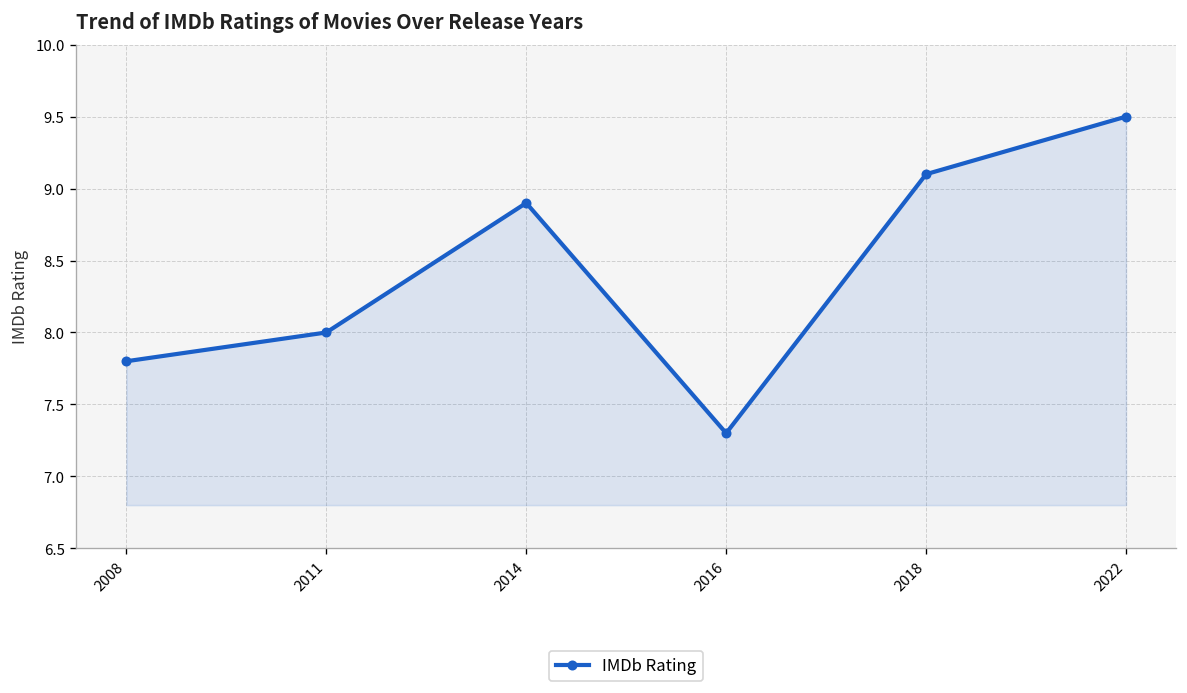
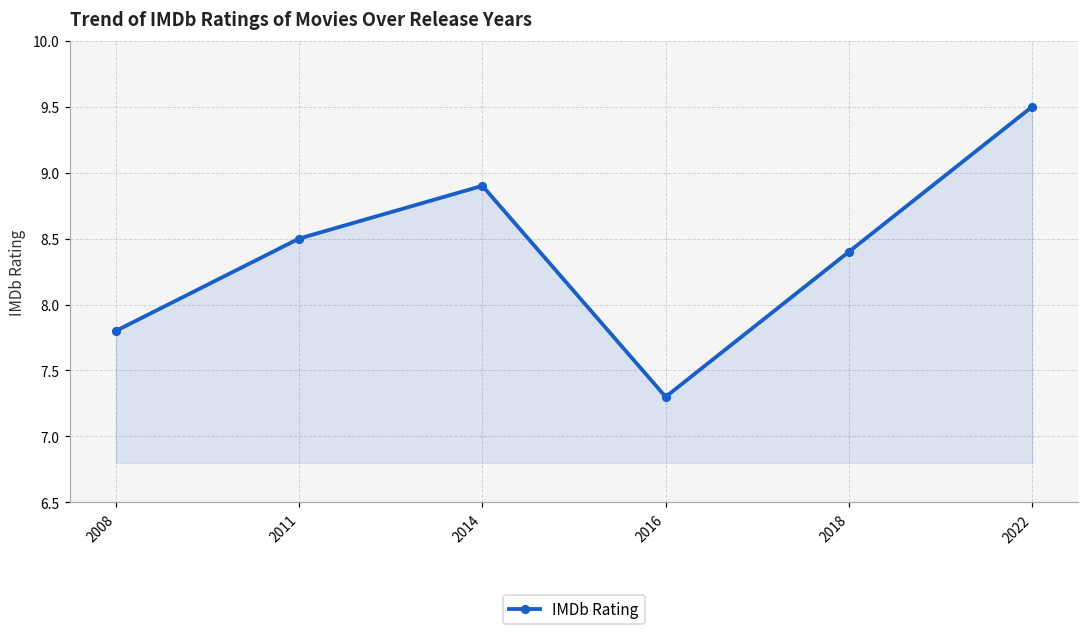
  {
    "2008": 7.8,
-   "2011": 8.0,
+   "2011": 8.5,
    "2014": 8.9,
    "2016": 7.3,
-   "2018": 9.1,
+   "2018": 8.4,
    "2022": 9.5
  }
